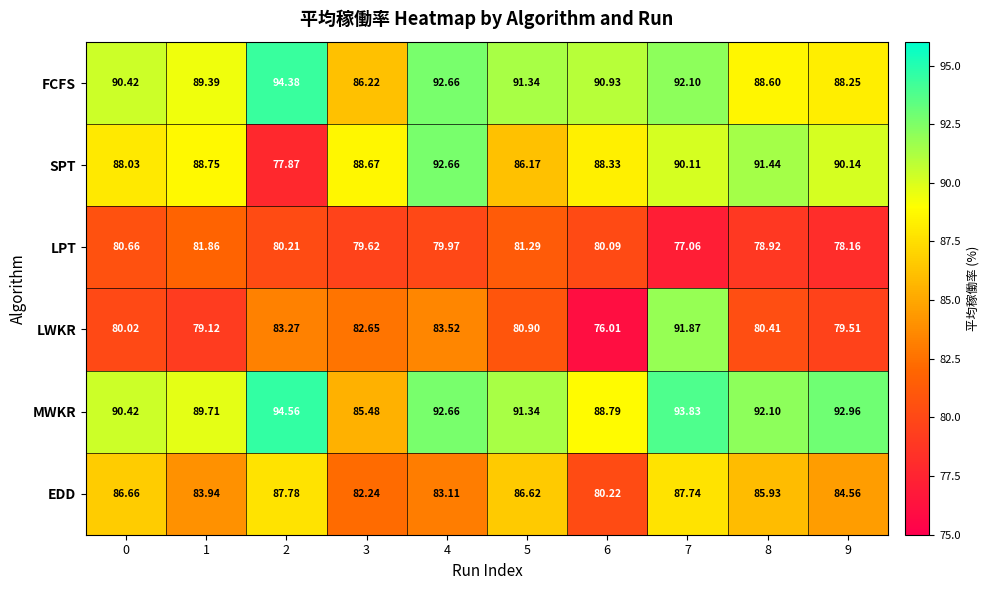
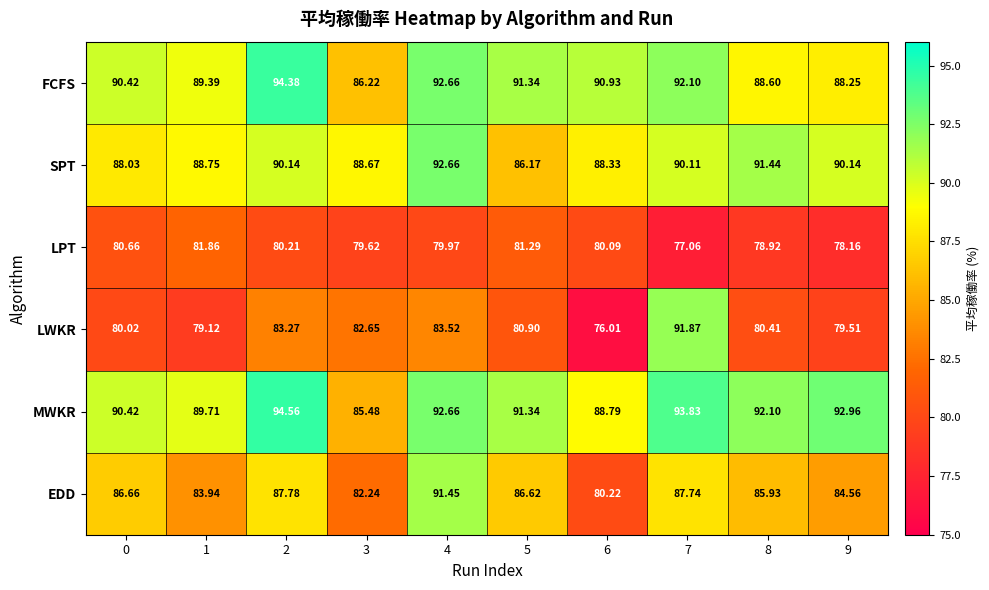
  {
    "FCFS": {
      "0": 90.42,
      "1": 89.39,
      "2": 94.38,
      "3": 86.22,
      "4": 92.66,
      "5": 91.34,
      "6": 90.93,
      "7": 92.10,
      "8": 88.60,
      "9": 88.25
    },
    "SPT": {
      "0": 88.03,
      "1": 88.75,
-     "2": 77.87,
+     "2": 90.14,
      "3": 88.67,
      "4": 92.66,
      "5": 86.17,
      "6": 88.33,
      "7": 90.11,
      "8": 91.44,
      "9": 90.14
    },
    "LPT": {
      "0": 80.66,
      "1": 81.86,
      "2": 80.21,
      "3": 79.62,
      "4": 79.97,
      "5": 81.29,
      "6": 80.09,
      "7": 77.06,
      "8": 78.92,
      "9": 78.16
    },
    "LWKR": {
      "0": 80.02,
      "1": 79.12,
      "2": 83.27,
      "3": 82.65,
      "4": 83.52,
      "5": 80.90,
      "6": 76.01,
      "7": 91.87,
      "8": 80.41,
      "9": 79.51
    },
    "MWKR": {
      "0": 90.42,
      "1": 89.71,
      "2": 94.56,
      "3": 85.48,
      "4": 92.66,
      "5": 91.34,
      "6": 88.79,
      "7": 93.83,
      "8": 92.10,
      "9": 92.96
    },
    "EDD": {
      "0": 86.66,
      "1": 83.94,
      "2": 87.78,
      "3": 82.24,
-     "4": 83.11,
+     "4": 91.45,
      "5": 86.62,
      "6": 80.22,
      "7": 87.74,
      "8": 85.93,
      "9": 84.56
    }
  }
